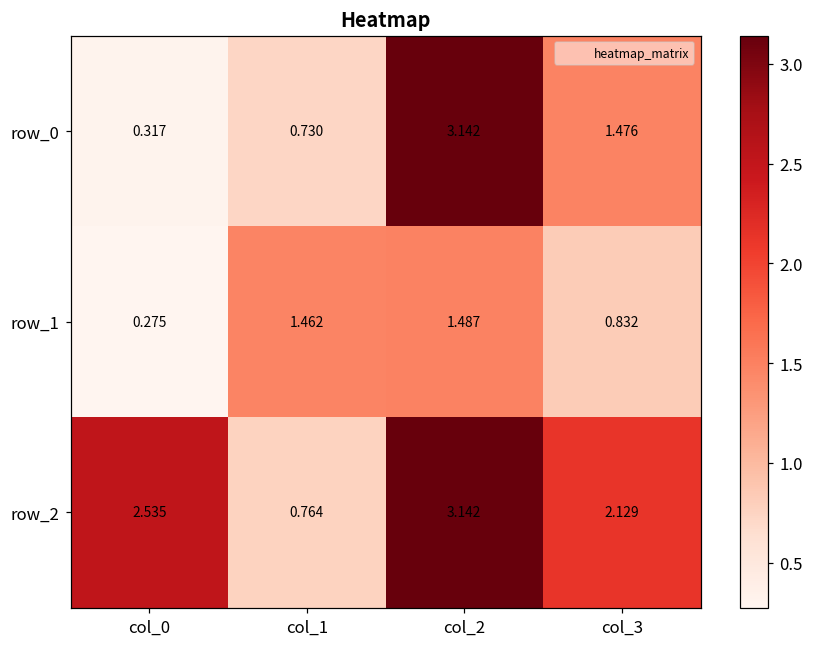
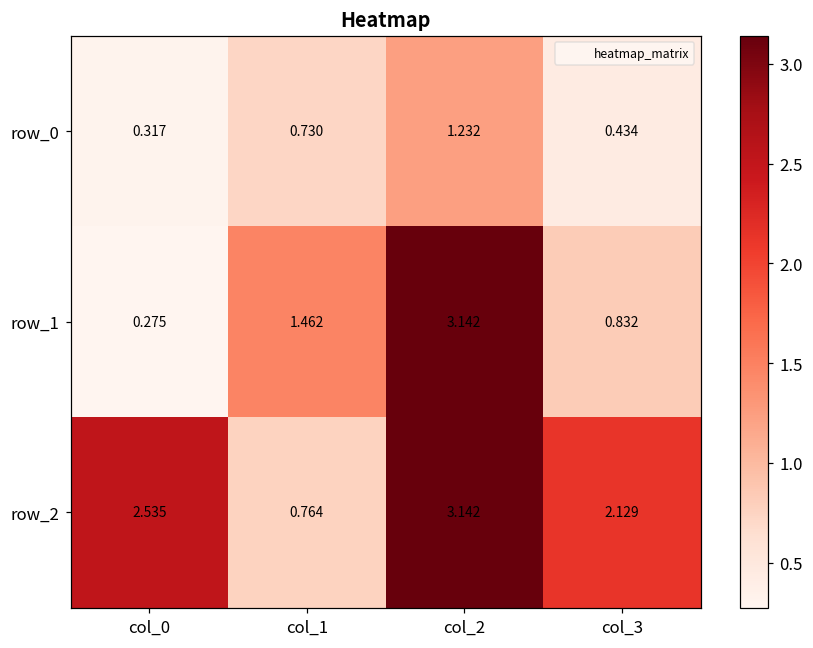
  {
    "row_0": {
      "col_0": 0.317,
      "col_1": 0.730,
-     "col_2": 3.142,
-     "col_3": 1.476
+     "col_2": 1.232,
+     "col_3": 0.434
    },
    "row_1": {
      "col_0": 0.275,
      "col_1": 1.462,
-     "col_2": 1.487,
+     "col_2": 3.142,
      "col_3": 0.832
    },
    "row_2": {
      "col_0": 2.535,
      "col_1": 0.764,
      "col_2": 3.142,
      "col_3": 2.129
    }
  }
